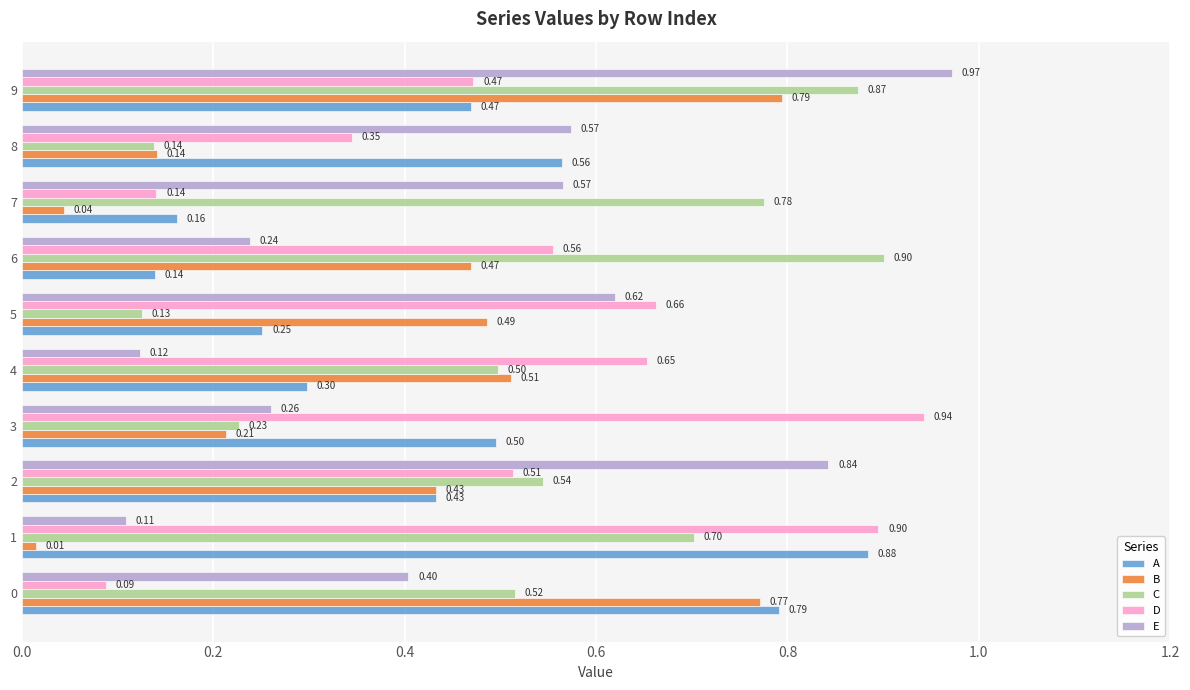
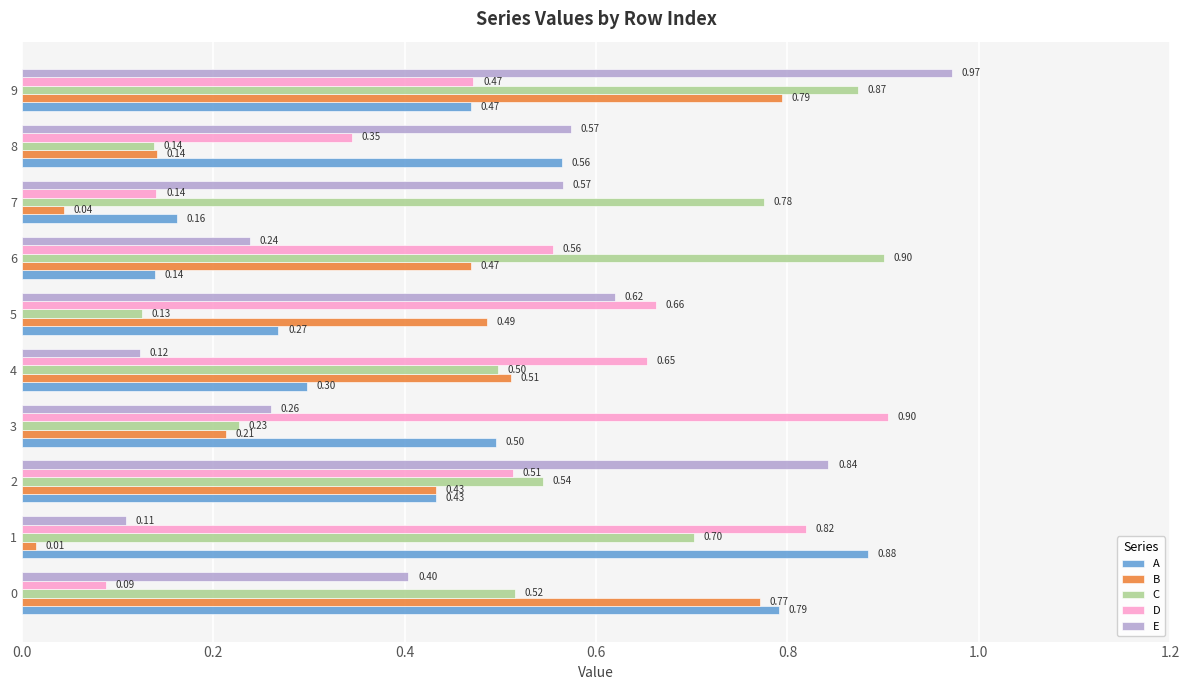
  {
    "A": {
      "9": 0.47,
      "8": 0.56,
      "7": 0.16,
      "6": 0.14,
-     "5": 0.25,
+     "5": 0.27,
      "4": 0.30,
      "3": 0.50,
      "1": 0.88,
      "0": 0.79
    },
    "B": {
      "9": 0.79,
      "8": 0.14,
      "7": 0.04,
      "6": 0.47,
      "5": 0.49,
      "4": 0.51,
      "3": 0.21,
      "1": 0.01,
      "0": 0.77
    },
    "C": {
      "9": 0.87,
      "7": 0.78,
      "6": 0.90,
      "5": 0.13,
      "4": 0.50,
      "3": 0.23,
      "2": 0.54,
      "1": 0.70,
      "0": 0.52
    },
    "D": {
      "9": 0.47,
      "8": 0.35,
      "7": 0.14,
      "6": 0.56,
      "5": 0.66,
      "4": 0.65,
-     "3": 0.94,
+     "3": 0.90,
      "2": 0.51,
-     "1": 0.90,
+     "1": 0.82,
      "0": 0.09
    },
    "E": {
      "9": 0.97,
      "8": 0.57,
      "7": 0.57,
      "6": 0.24,
      "5": 0.62,
      "4": 0.12,
      "3": 0.26,
      "2": 0.84,
      "1": 0.11,
      "0": 0.40
    }
  }
